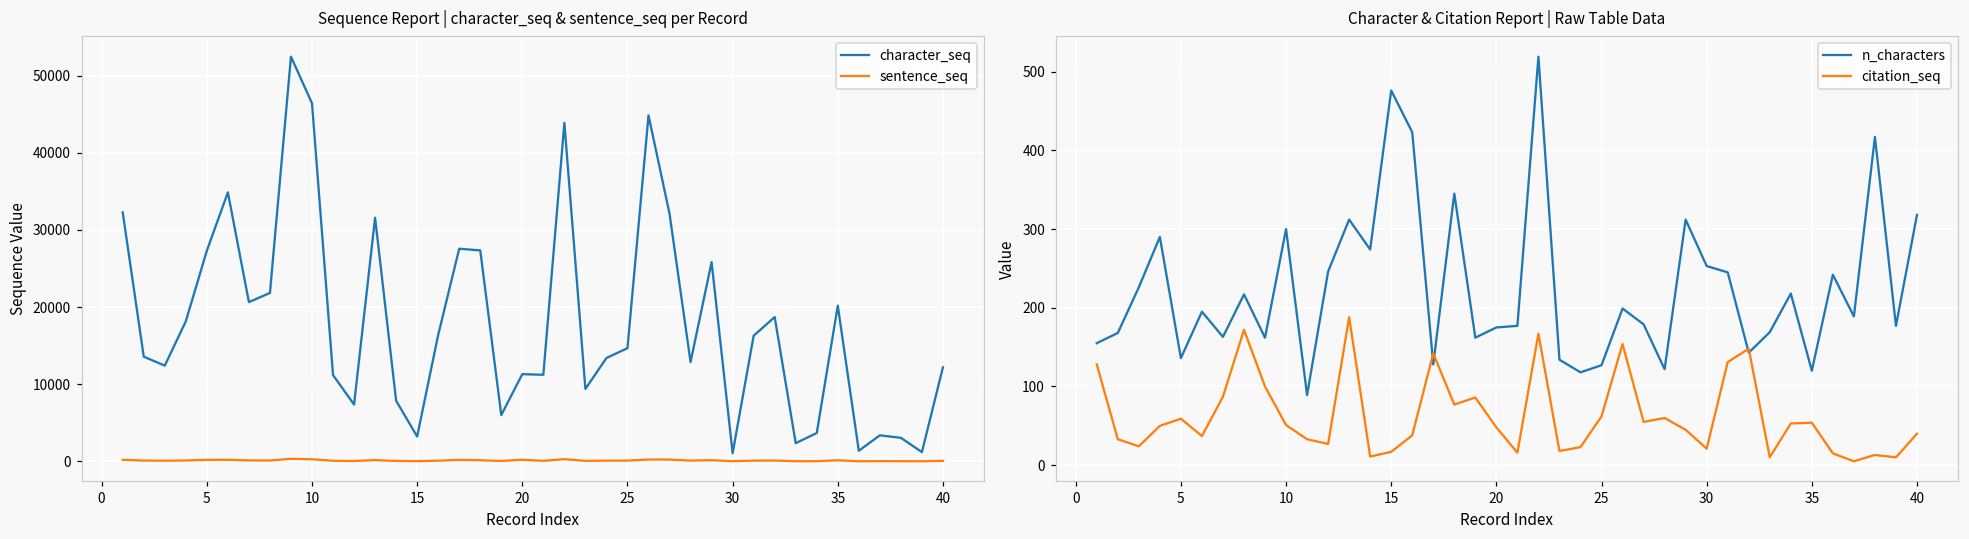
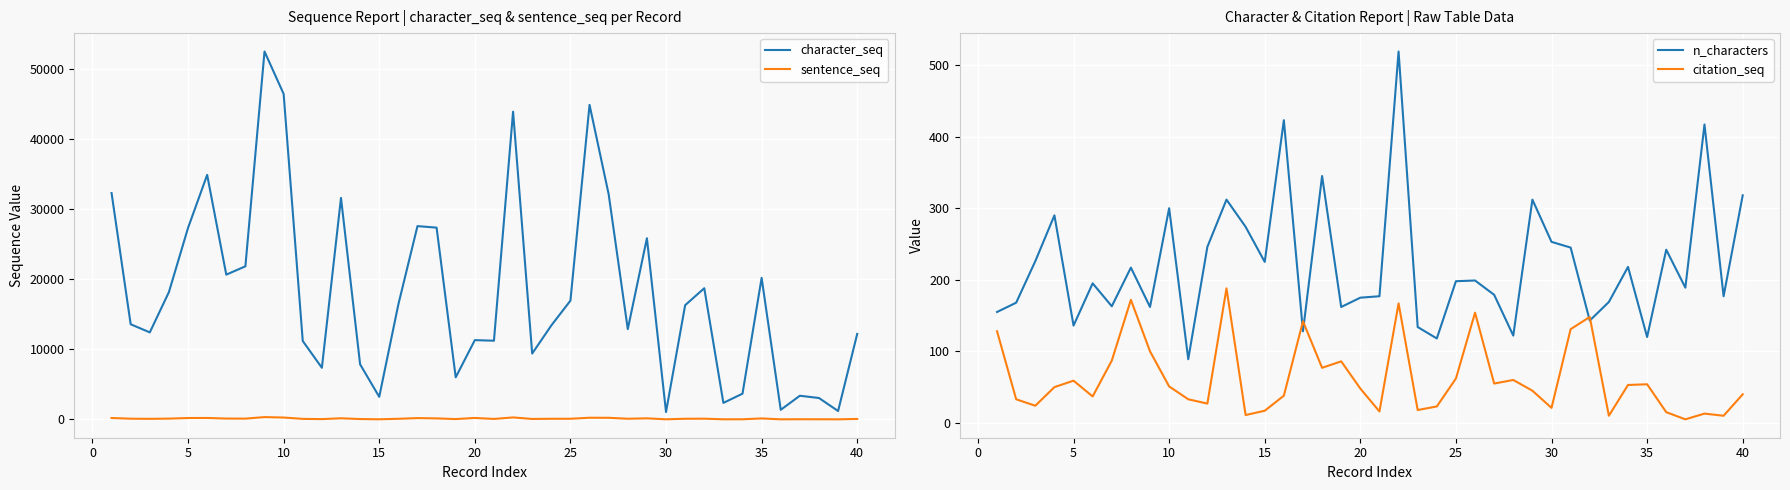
  {
    "Sequence Report | character_seq & sentence_seq per Record": {
      "character_seq": {
        "5": 27000,
        "10": 46000,
        "15": 3000,
        "20": 11000,
-       "25": 15000,
+       "25": 17000,
        "30": 1000,
        "35": 20000,
        "40": 12000
      },
      "sentence_seq": {
        "5": 0,
        "10": 0,
        "15": 0,
        "20": 0,
        "25": 0,
        "30": 0,
        "35": 0,
        "40": 0
      }
    },
    "Character & Citation Report | Raw Table Data": {
      "n_characters": {
        "5": 140,
        "10": 300,
-       "15": 480,
+       "15": 230,
        "20": 180,
-       "25": 130,
+       "25": 200,
        "30": 250,
        "35": 120,
        "40": 320
      },
      "citation_seq": {
        "5": 60,
        "10": 50,
        "15": 20,
        "20": 50,
        "25": 60,
        "30": 20,
        "35": 50,
        "40": 40
      }
    }
  }
